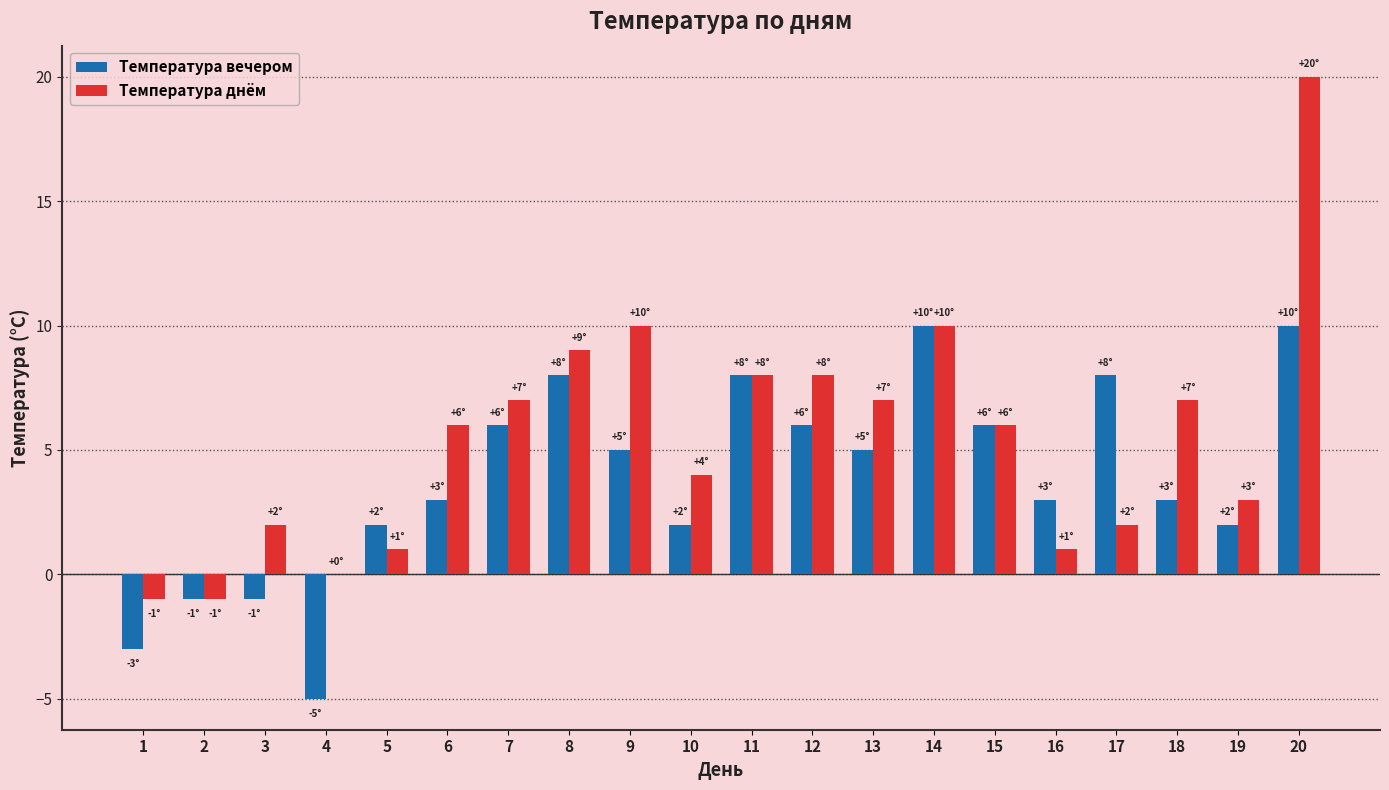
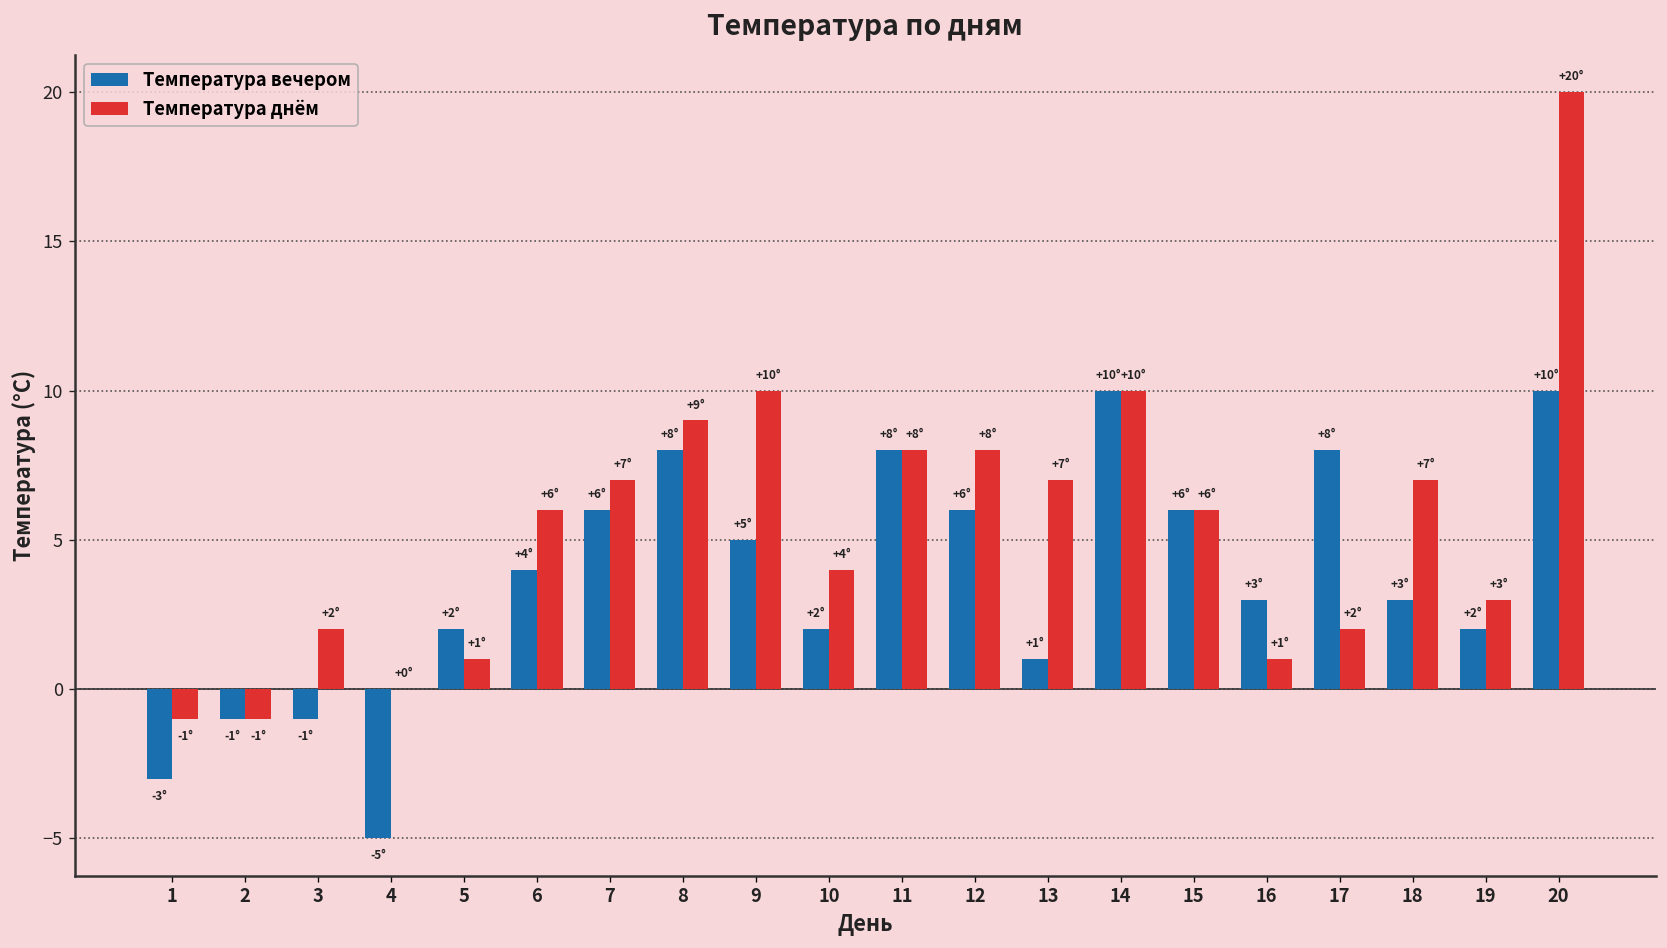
  {
    "Температура вечером": {
      "1": "-3°",
      "2": "-1°",
      "3": "-1°",
      "4": "-5°",
      "5": "+2°",
-     "6": "+3°",
+     "6": "+4°",
      "7": "+6°",
      "8": "+8°",
      "9": "+5°",
      "10": "+2°",
      "11": "+8°",
      "12": "+6°",
-     "13": "+5°",
+     "13": "+1°",
      "14": "+10°",
      "15": "+6°",
      "16": "+3°",
      "17": "+8°",
      "18": "+3°",
      "19": "+2°",
      "20": "+10°"
    },
    "Температура днём": {
      "1": "-1°",
      "2": "-1°",
      "3": "+2°",
      "4": "+0°",
      "5": "+1°",
      "6": "+6°",
      "7": "+7°",
      "8": "+9°",
      "9": "+10°",
      "10": "+4°",
      "11": "+8°",
      "12": "+8°",
      "13": "+7°",
      "14": "+10°",
      "15": "+6°",
      "16": "+1°",
      "17": "+2°",
      "18": "+7°",
      "19": "+3°",
      "20": "+20°"
    }
  }
